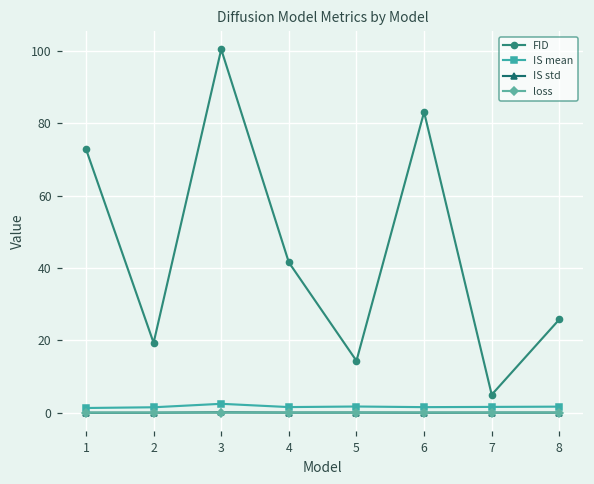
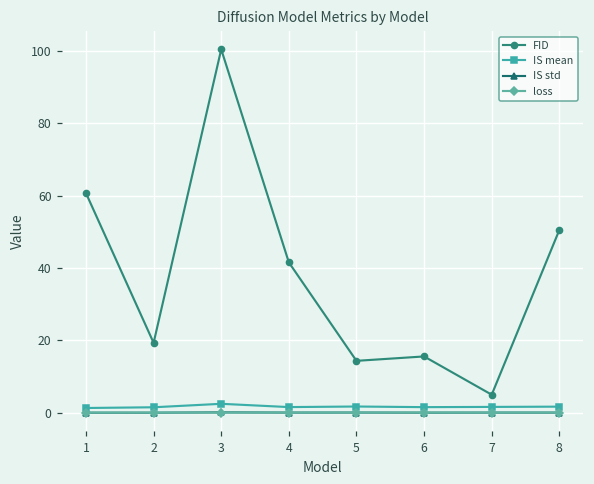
  {
    "FID": {
-     "1": 73,
+     "1": 61,
      "2": 19,
      "3": 100,
      "4": 42,
      "5": 14,
-     "6": 83,
+     "6": 16,
      "7": 5,
-     "8": 26
+     "8": 50
    }
  }
